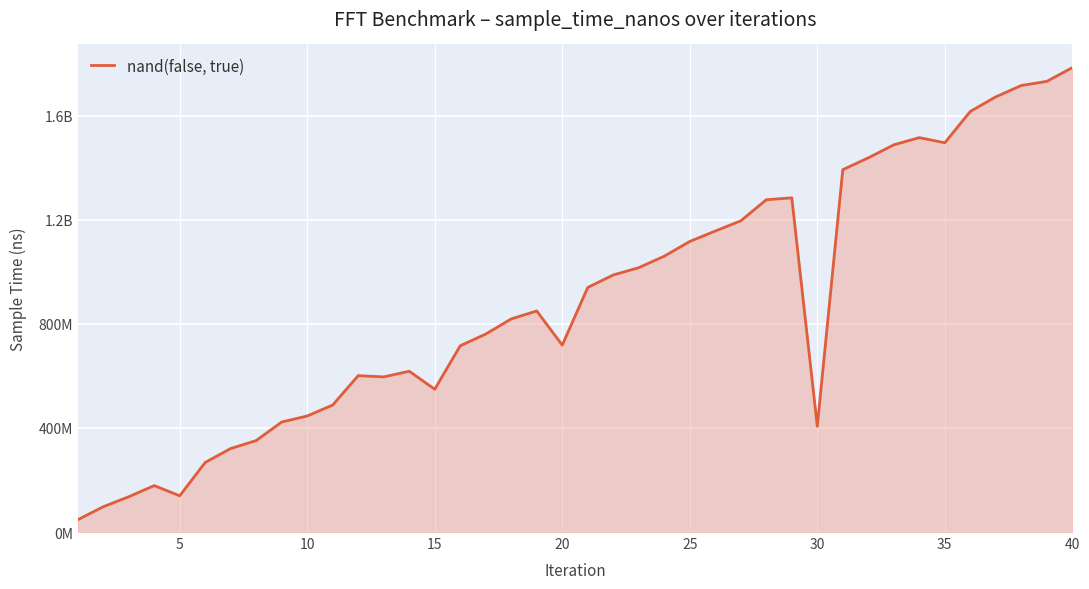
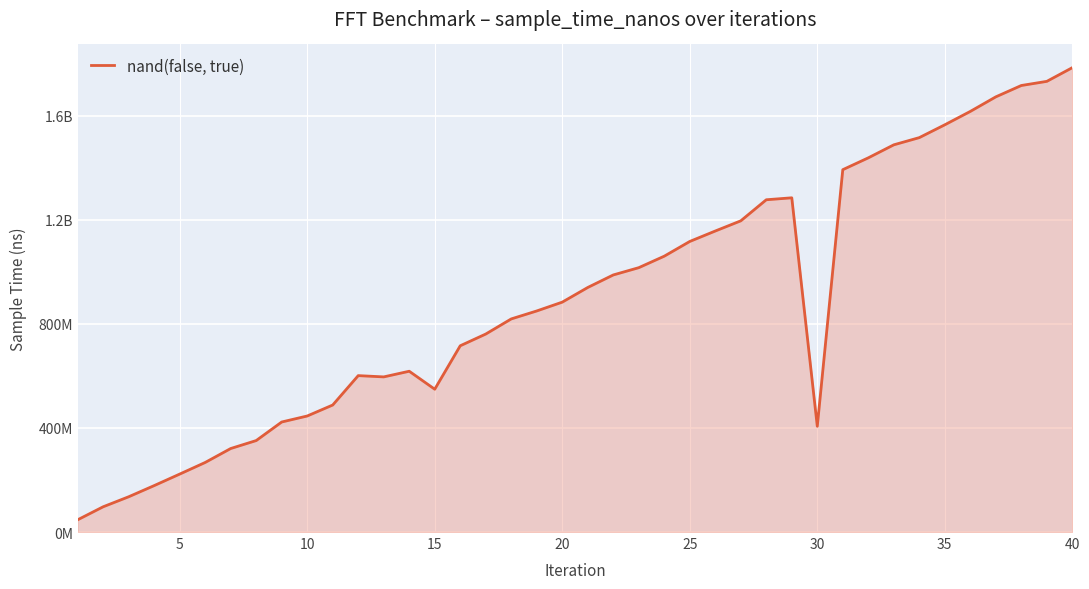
  {
-   "5": 140000000,
+   "5": 220000000,
    "10": 450000000,
    "15": 550000000,
-   "20": 720000000,
+   "20": 880000000,
    "25": 1120000000,
    "30": 410000000,
-   "35": 1500000000,
+   "35": 1570000000,
    "40": 1780000000
  }
